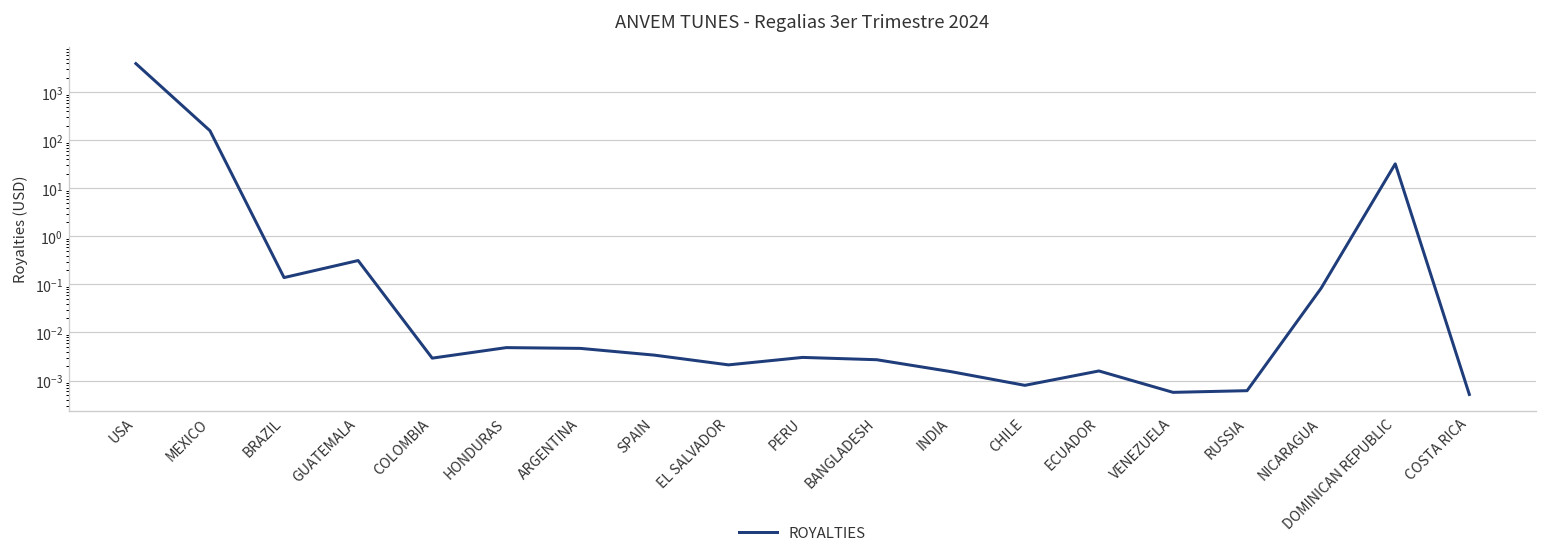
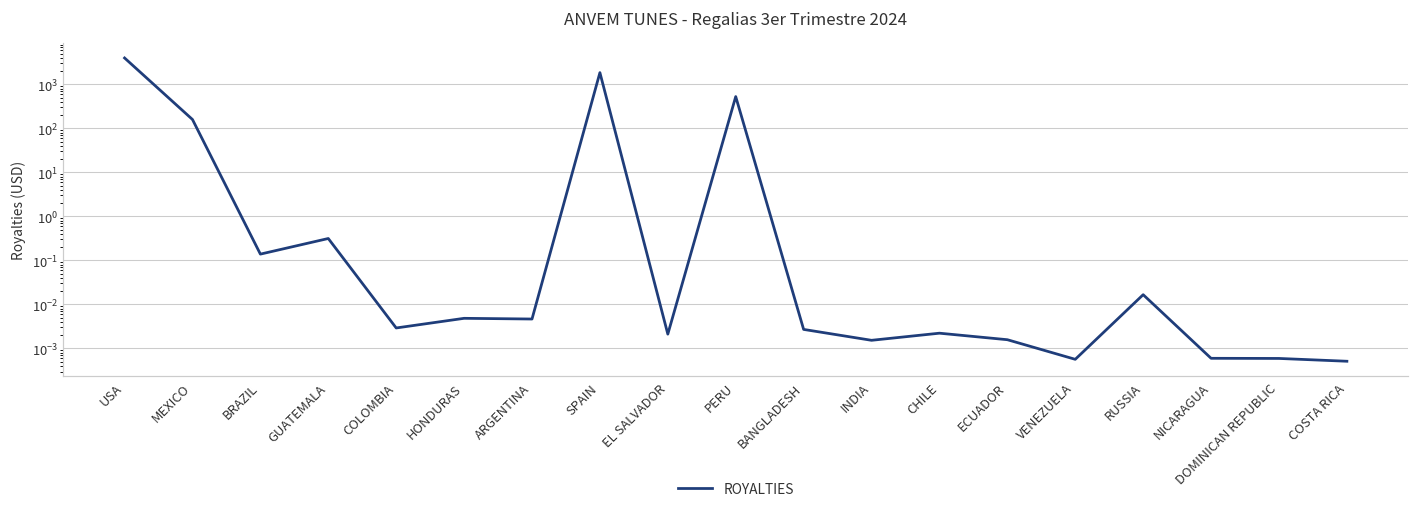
  {
    "USA": 4000,
    "MEXICO": 160,
    "BRAZIL": 0.14,
    "GUATEMALA": 0.3,
    "COLOMBIA": 0.003,
    "HONDURAS": 0.005,
    "ARGENTINA": 0.005,
-   "SPAIN": 0.003,
+   "SPAIN": 2000,
    "EL SALVADOR": 0.002,
-   "PERU": 0.003,
+   "PERU": 500,
    "BANGLADESH": 0.003,
    "INDIA": 0.0015,
-   "CHILE": 0.0008,
+   "CHILE": 0.002,
    "ECUADOR": 0.0016,
    "VENEZUELA": 0.0006,
-   "RUSSIA": 0.0006,
-   "NICARAGUA": 0.08,
-   "DOMINICAN REPUBLIC": 30,
+   "RUSSIA": 0.017,
+   "NICARAGUA": 0.0006,
+   "DOMINICAN REPUBLIC": 0.0006,
    "COSTA RICA": 0.0005
  }
